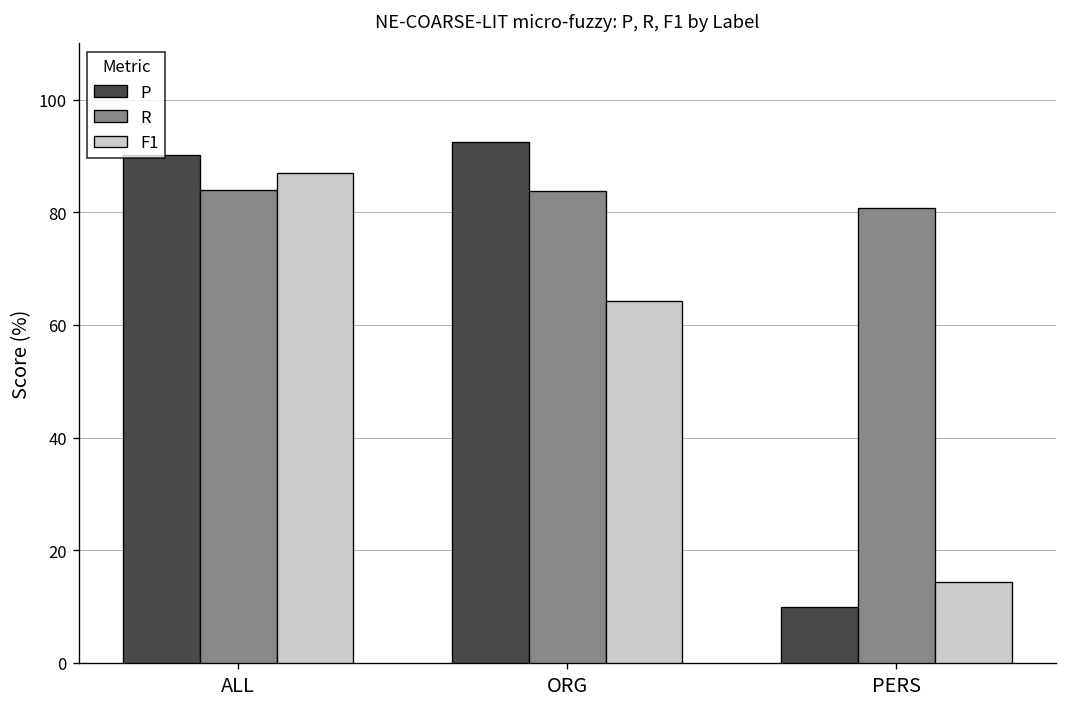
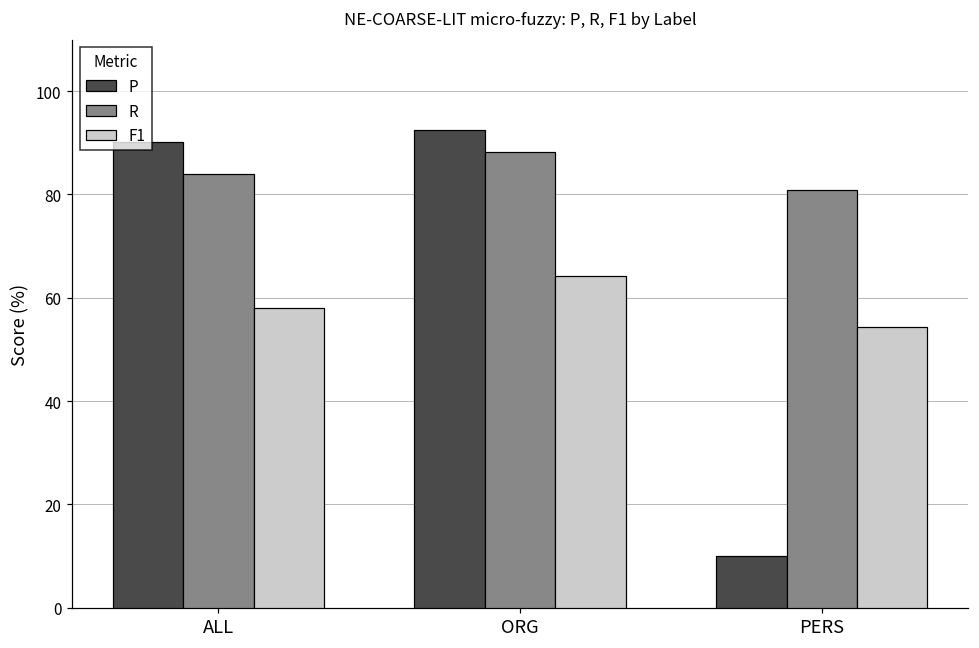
  {
    "P": {
      "ORG": 93,
      "PERS": 10
    },
    "R": {
      "ALL": 84,
-     "ORG": 84,
+     "ORG": 88,
      "PERS": 81
    },
    "F1": {
-     "ALL": 87,
+     "ALL": 58,
      "ORG": 64,
-     "PERS": 14
+     "PERS": 54
    }
  }
